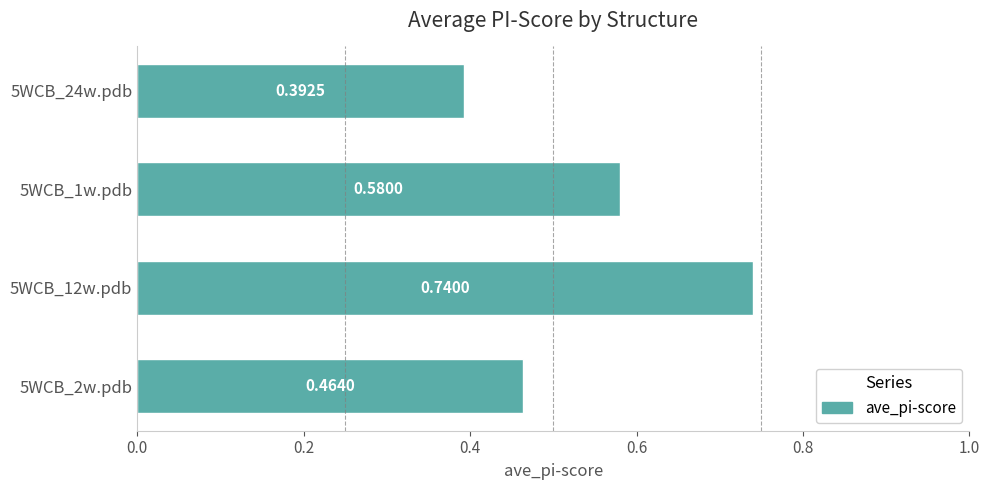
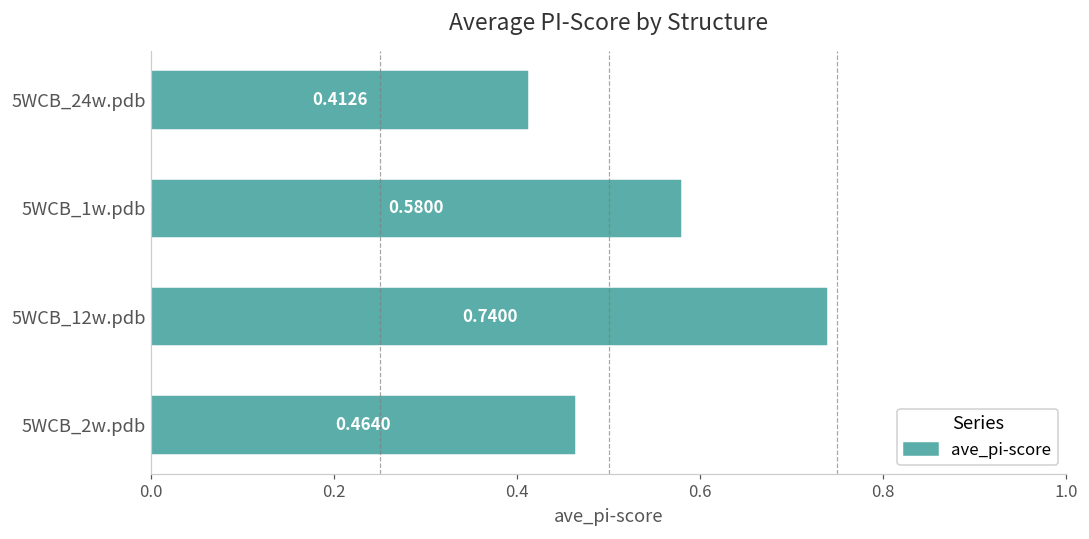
  {
-   "5WCB_24w.pdb": 0.3925,
+   "5WCB_24w.pdb": 0.4126,
    "5WCB_1w.pdb": 0.5800,
    "5WCB_12w.pdb": 0.7400,
    "5WCB_2w.pdb": 0.4640
  }
